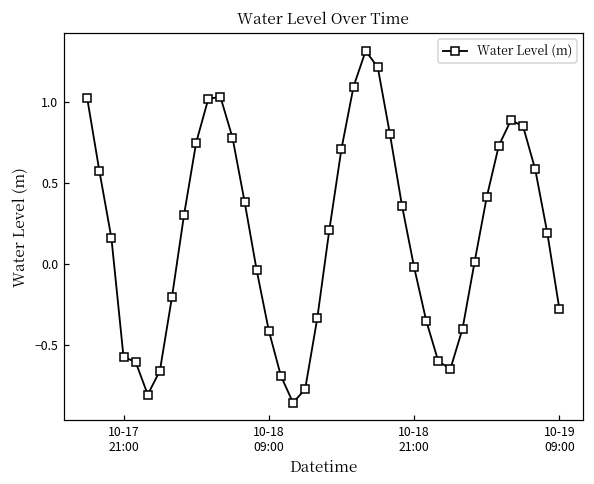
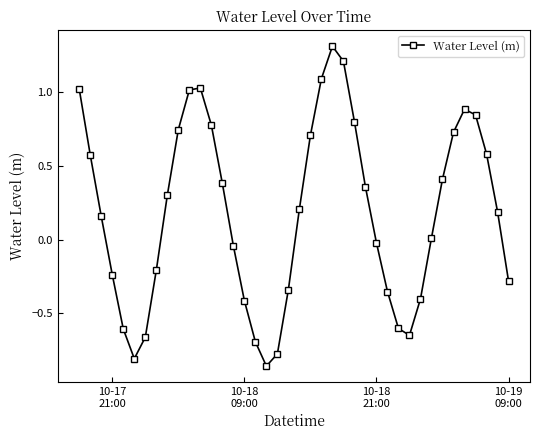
  {
-   "10-17 21:00": -0.58,
+   "10-17 21:00": -0.24,
    "10-18 09:00": -0.41,
    "10-18 21:00": -0.02,
    "10-19 09:00": -0.28
  }
